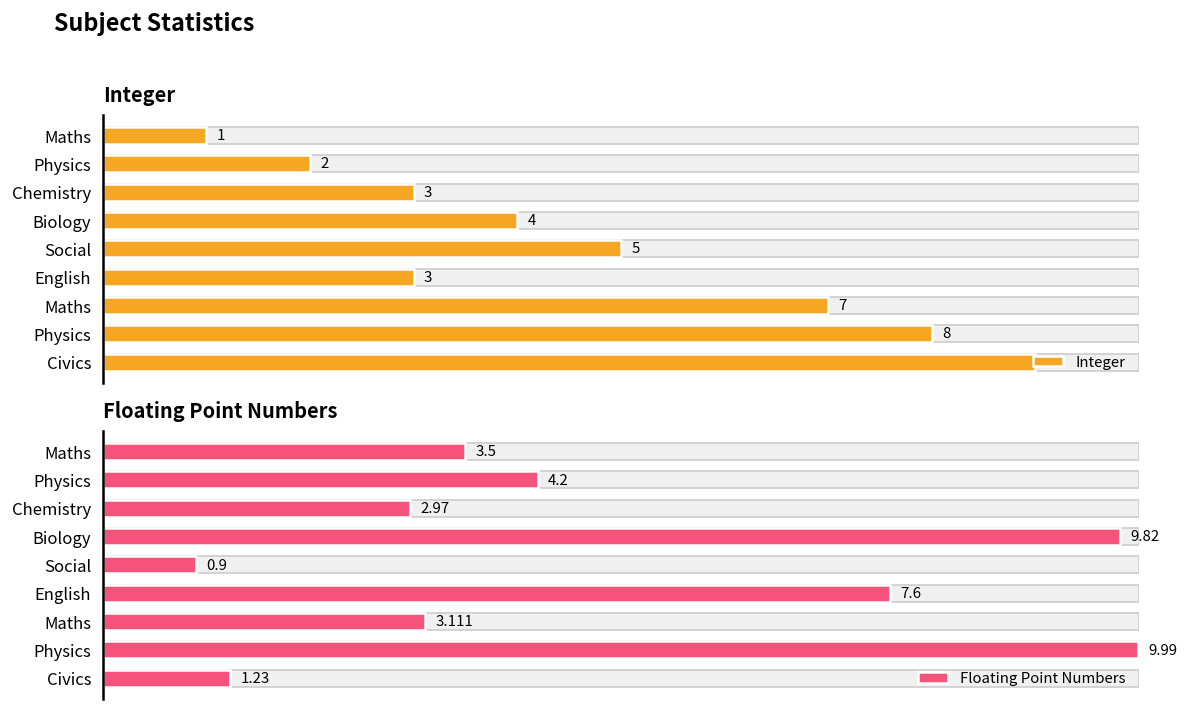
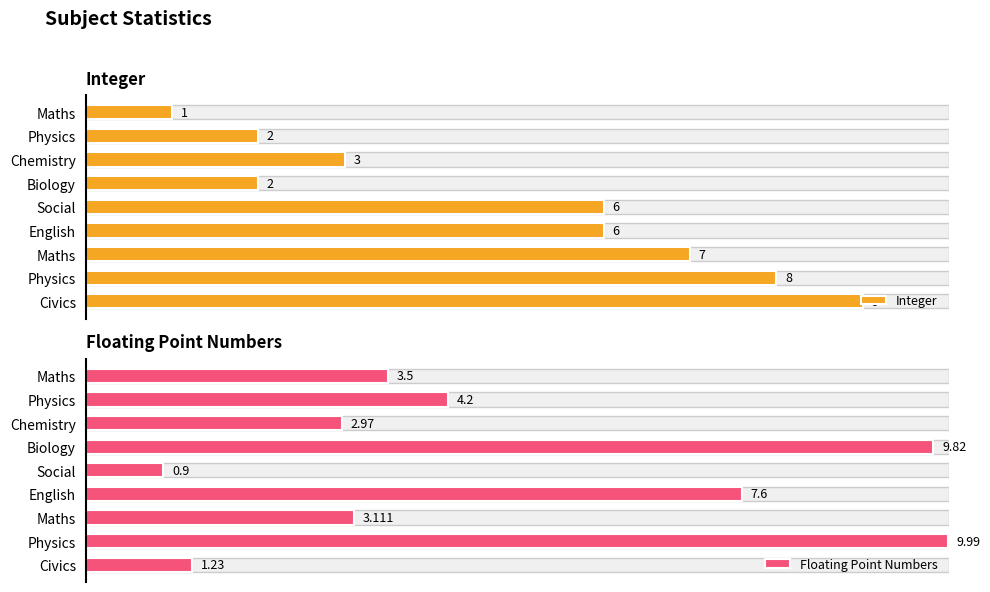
  {
    "Integer": {
      "Chemistry": 3,
-     "Biology": 4,
-     "Social": 5,
-     "English": 3,
+     "Biology": 2,
+     "Social": 6,
+     "English": 6,
      "Civics": 9
    },
    "Floating Point Numbers": {
      "Chemistry": 2.97,
      "Biology": 9.82,
      "Social": 0.9,
      "English": 7.6,
      "Civics": 1.23
    }
  }
